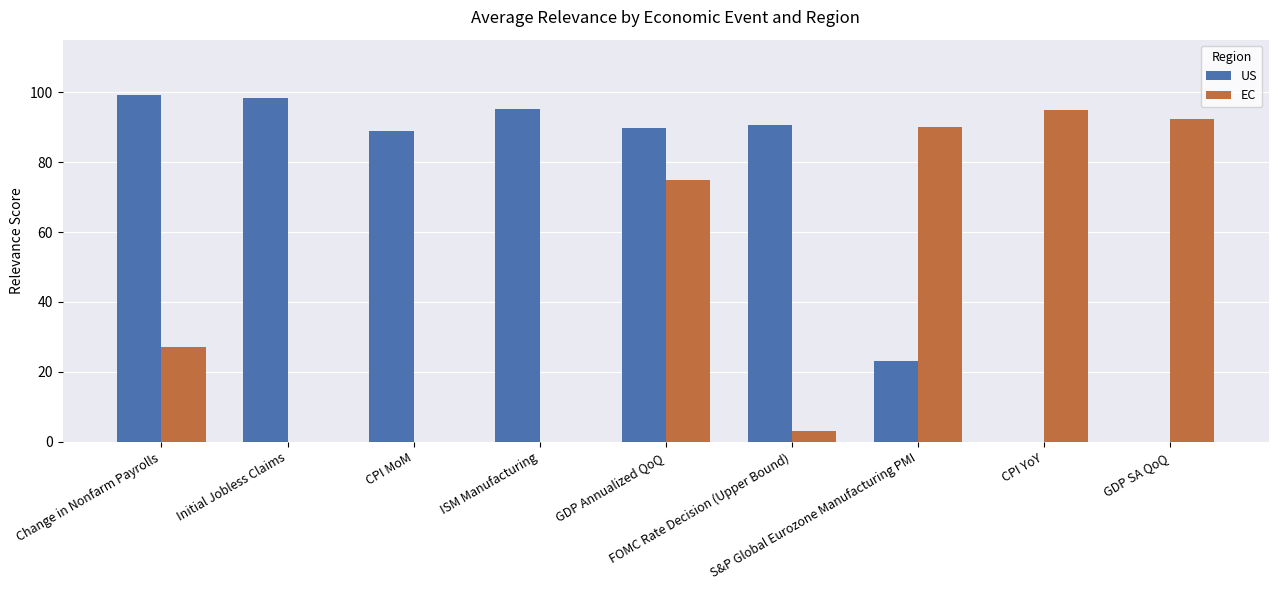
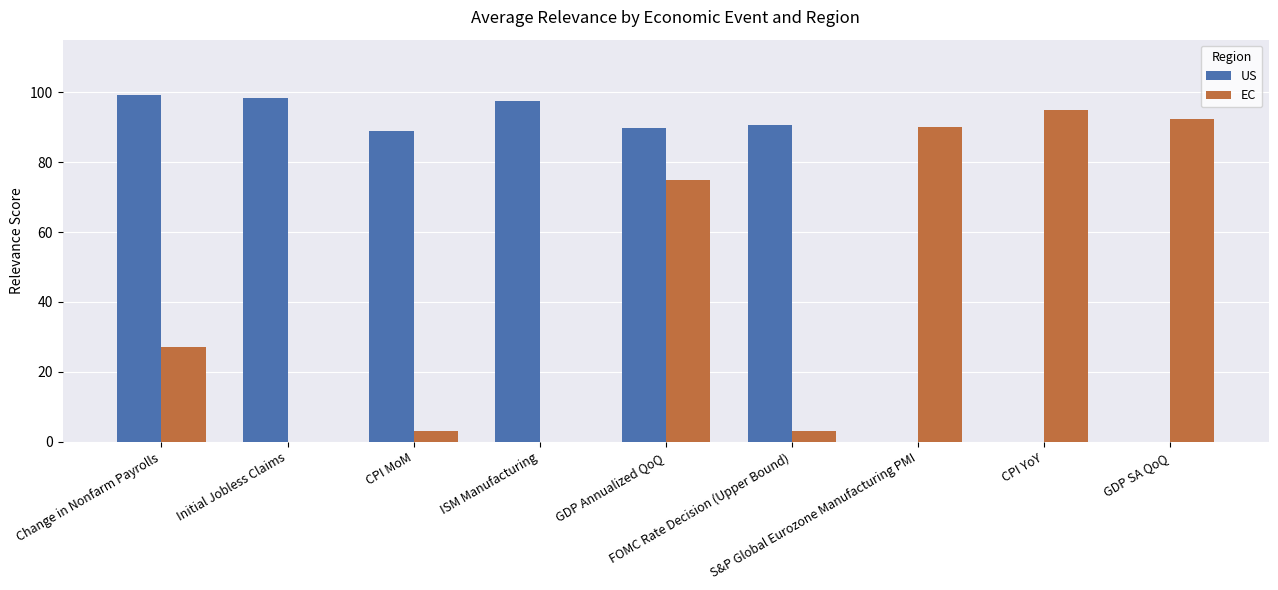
  {
    "US": {
      "Change in Nonfarm Payrolls": 99,
      "Initial Jobless Claims": 98,
      "CPI MoM": 89,
-     "ISM Manufacturing": 95,
+     "ISM Manufacturing": 97,
      "GDP Annualized QoQ": 90,
      "FOMC Rate Decision (Upper Bound)": 91,
-     "S&P Global Eurozone Manufacturing PMI": 23,
+     "S&P Global Eurozone Manufacturing PMI": 0,
      "CPI YoY": 0,
      "GDP SA QoQ": 0
    },
    "EC": {
      "Change in Nonfarm Payrolls": 27,
      "Initial Jobless Claims": 0,
-     "CPI MoM": 0,
+     "CPI MoM": 3,
      "ISM Manufacturing": 0,
      "GDP Annualized QoQ": 75,
      "FOMC Rate Decision (Upper Bound)": 3,
      "S&P Global Eurozone Manufacturing PMI": 90,
      "CPI YoY": 95,
      "GDP SA QoQ": 92
    }
  }
